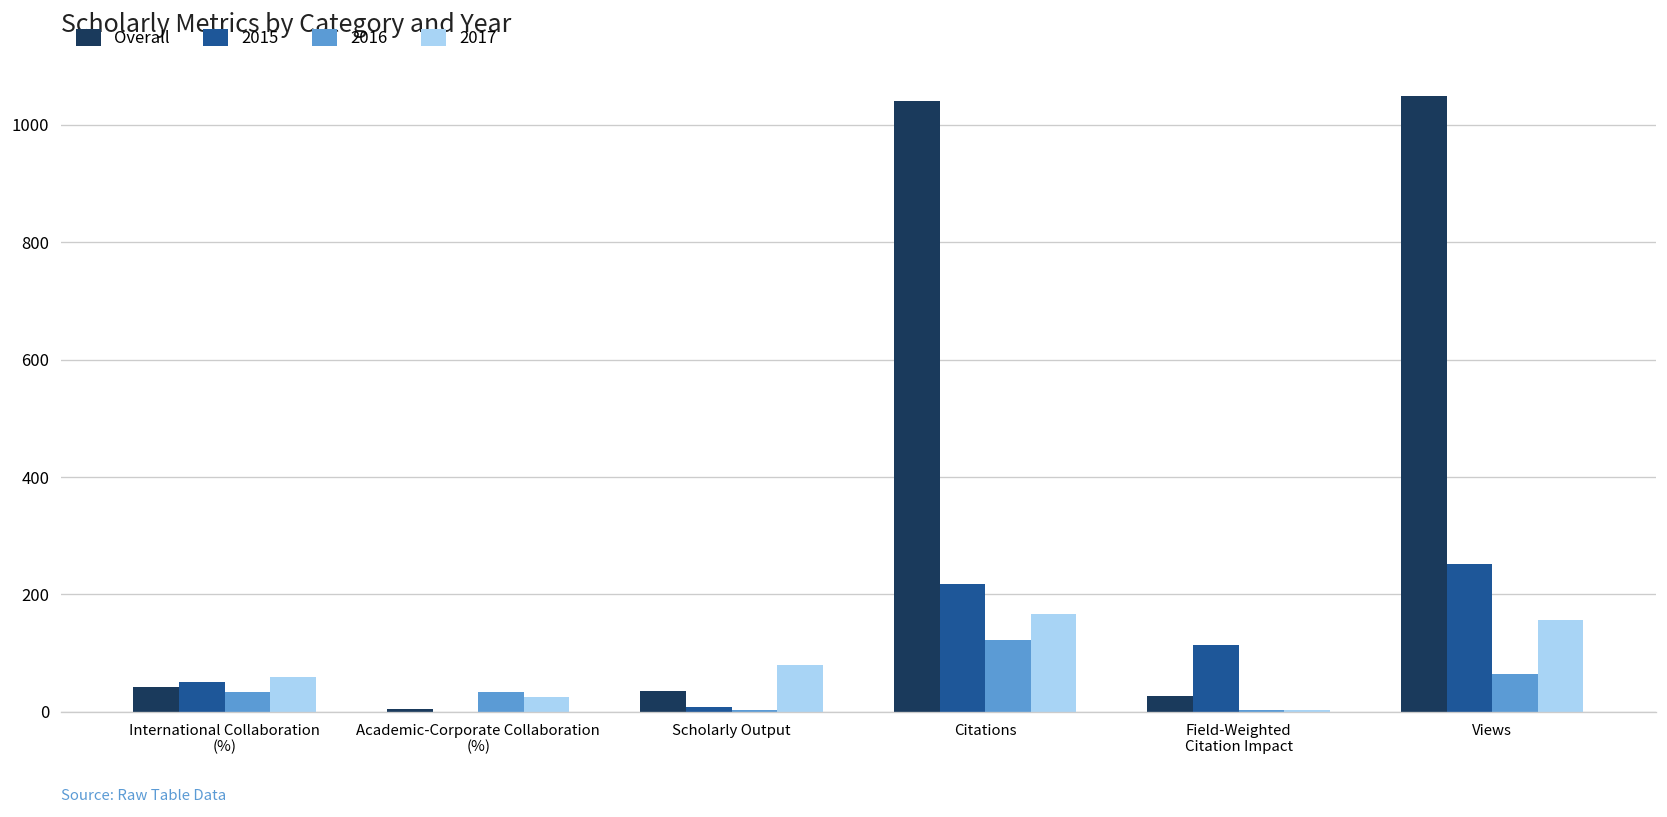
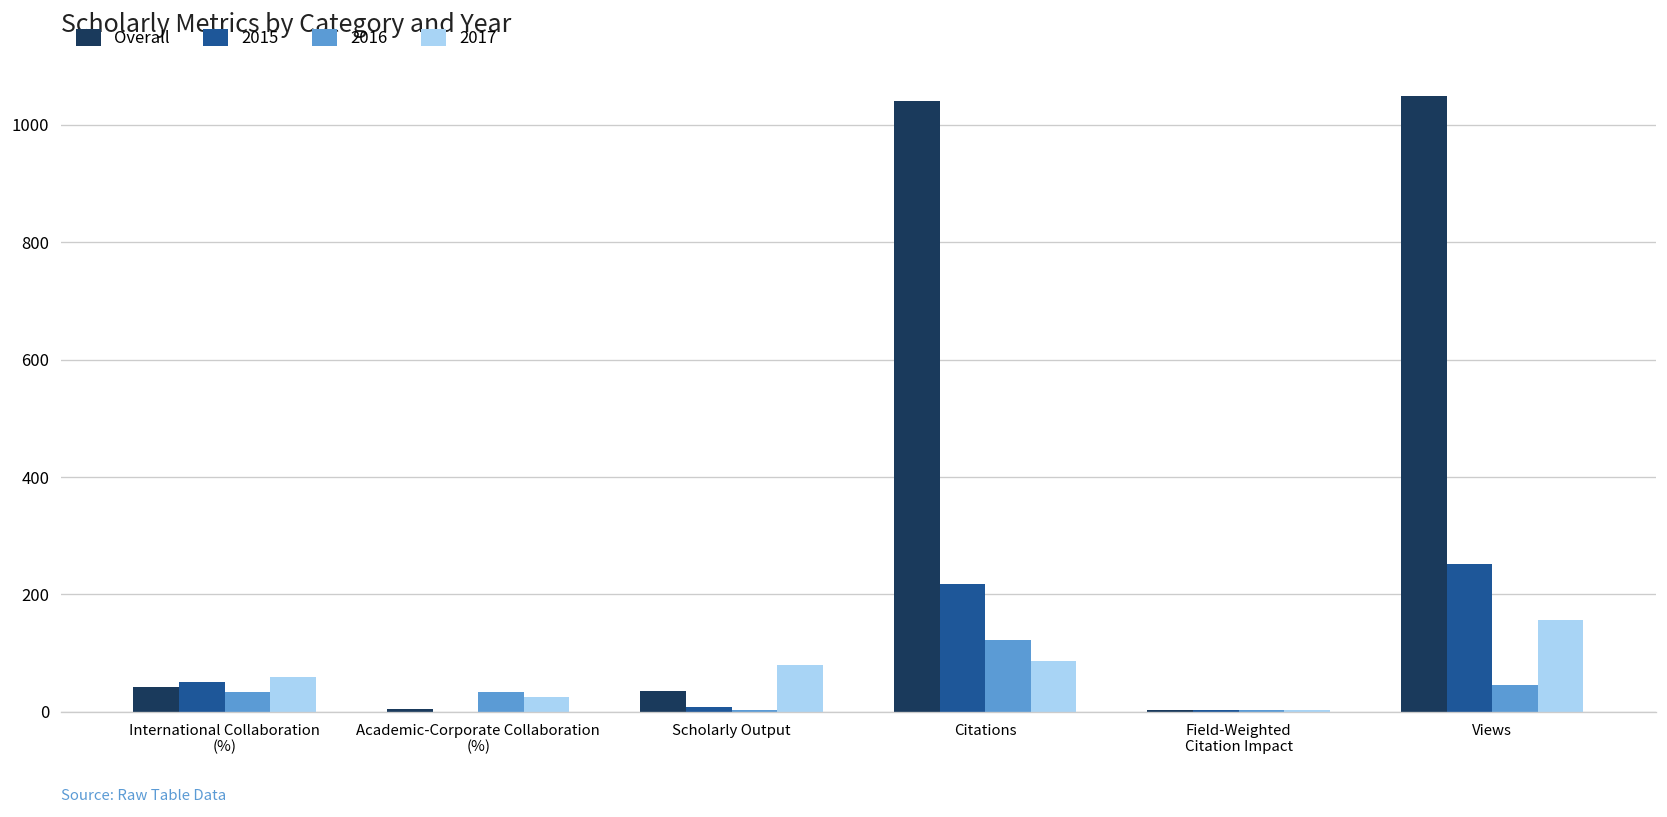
  {
    "Overall": {
      "International Collaboration (%)": 40,
      "Academic-Corporate Collaboration (%)": 10,
      "Scholarly Output": 40,
      "Citations": 1040,
-     "Field-Weighted Citation Impact": 30,
+     "Field-Weighted Citation Impact": 0,
      "Views": 1050
    },
    "2015": {
      "International Collaboration (%)": 50,
      "Academic-Corporate Collaboration (%)": 0,
      "Scholarly Output": 10,
      "Citations": 220,
-     "Field-Weighted Citation Impact": 110,
+     "Field-Weighted Citation Impact": 0,
      "Views": 250
    },
    "2016": {
      "International Collaboration (%)": 30,
      "Academic-Corporate Collaboration (%)": 30,
      "Citations": 120,
-     "Views": 60
+     "Views": 50
    },
    "2017": {
      "International Collaboration (%)": 60,
      "Academic-Corporate Collaboration (%)": 30,
      "Scholarly Output": 80,
-     "Citations": 170,
+     "Citations": 90,
      "Views": 160
    }
  }
